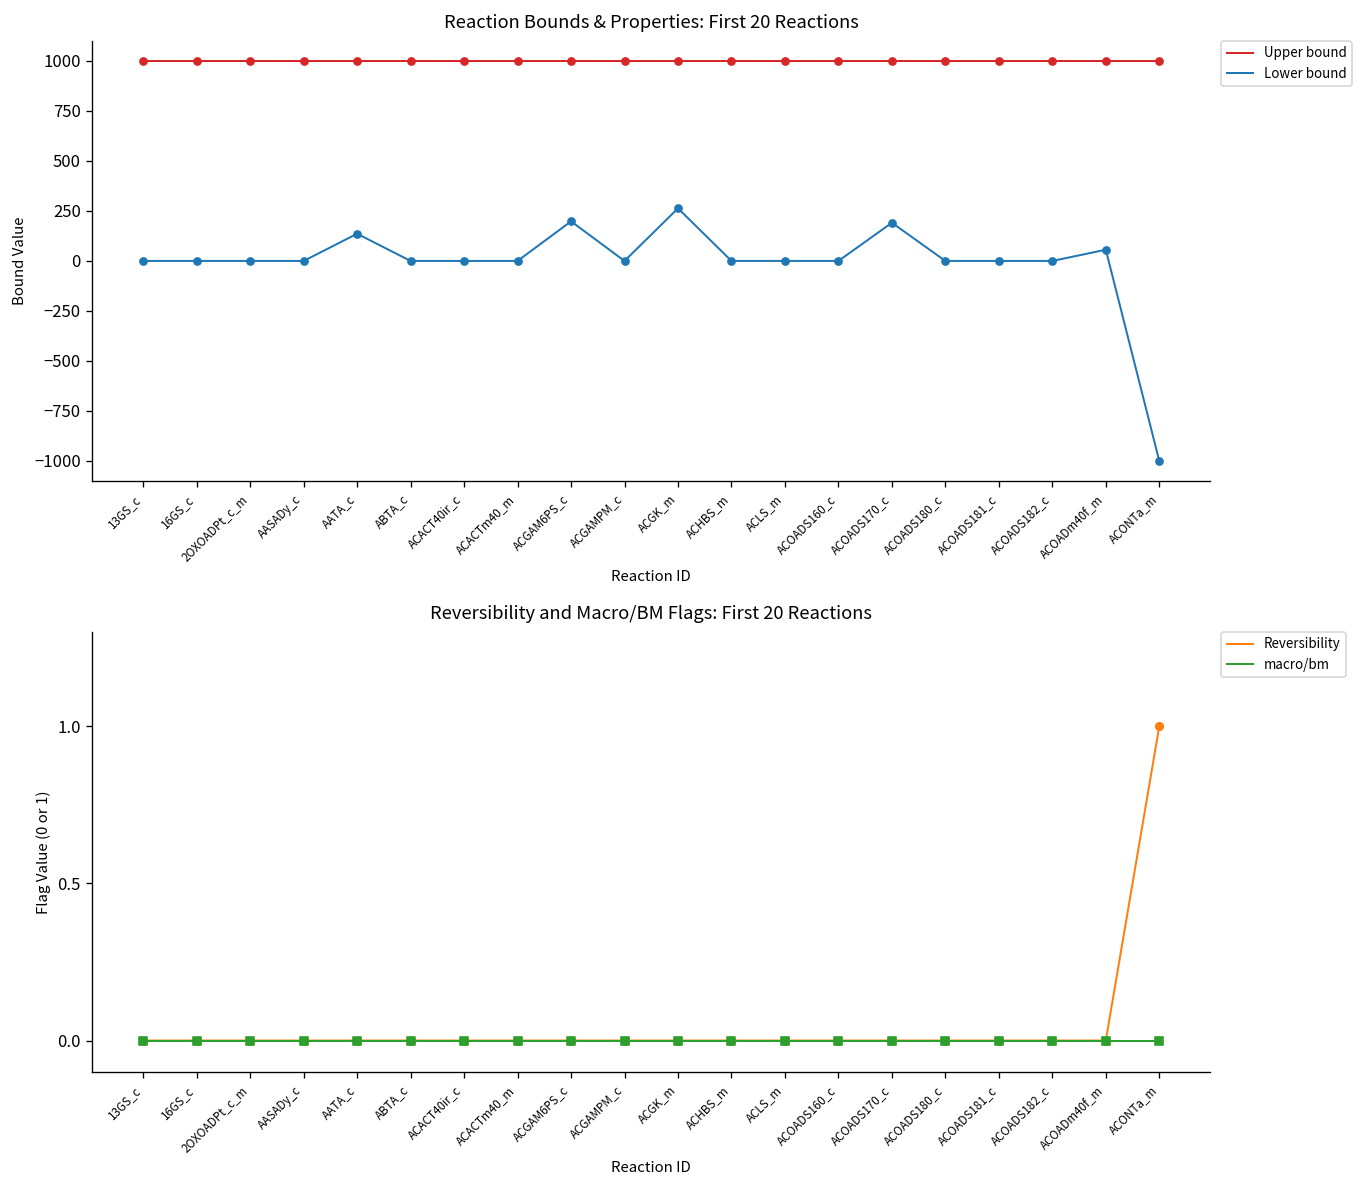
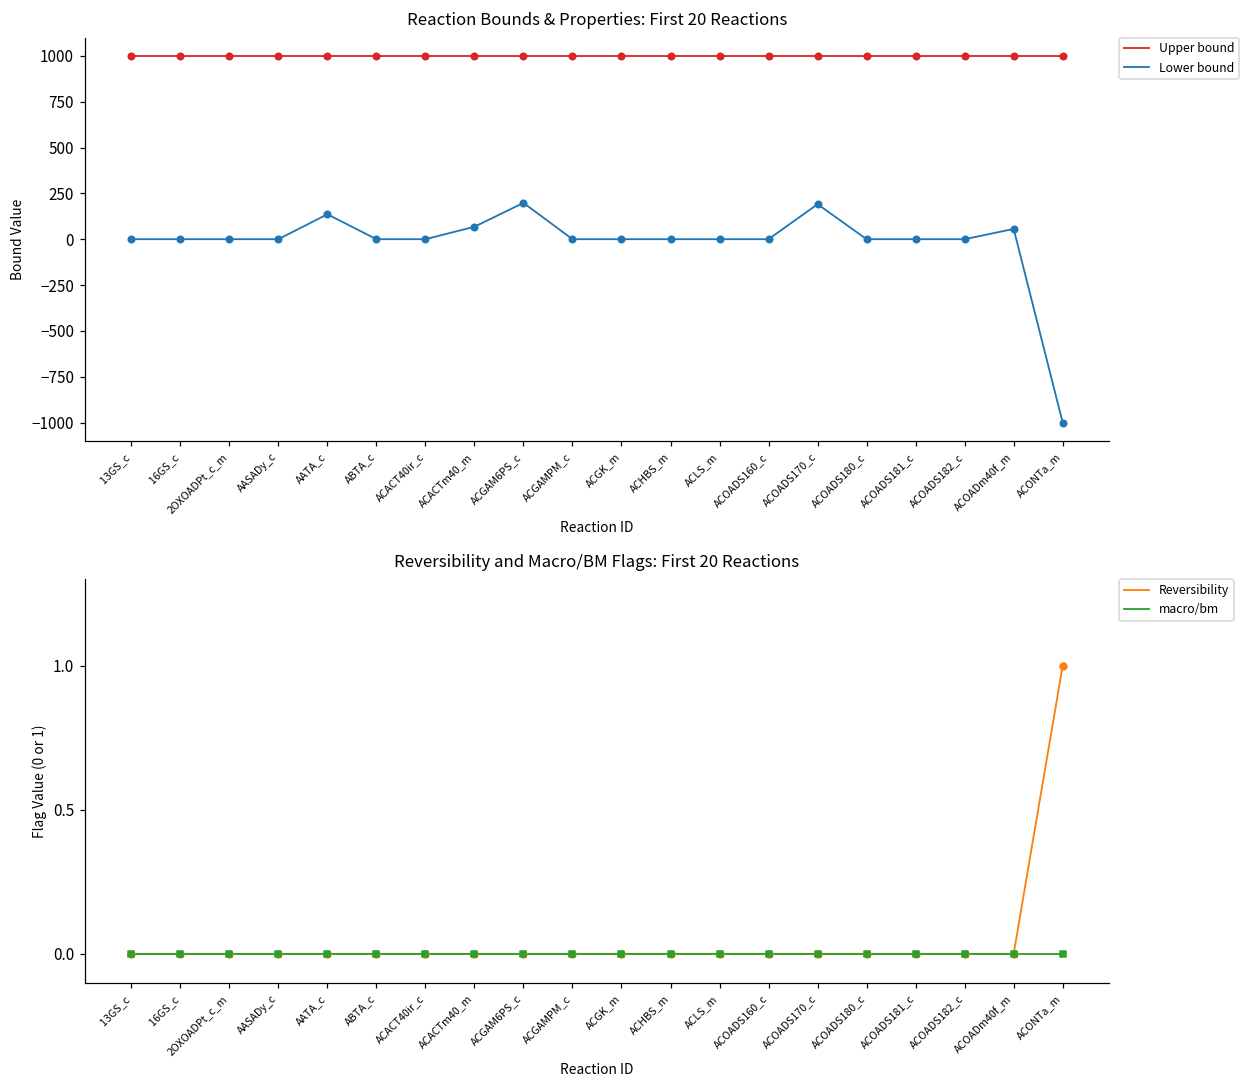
  {
    "Reaction Bounds & Properties: First 20 Reactions": {
      "Upper bound": {
        "13GS_c": 1000,
        "16GS_c": 1000,
        "2OXOADPt_c_m": 1000,
        "AASADy_c": 1000,
        "AATA_c": 1000,
        "ABTA_c": 1000,
        "ACACT40ir_c": 1000,
        "ACACTm40_m": 1000,
        "ACGAM6PS_c": 1000,
        "ACGAMPM_c": 1000,
        "ACGK_m": 1000,
        "ACHBS_m": 1000,
        "ACLS_m": 1000,
        "ACOADS160_c": 1000,
        "ACOADS170_c": 1000,
        "ACOADS180_c": 1000,
        "ACOADS181_c": 1000,
        "ACOADS182_c": 1000,
        "ACOADm40f_m": 1000,
        "ACONTa_m": 1000
      },
      "Lower bound": {
        "13GS_c": 0,
        "16GS_c": 0,
        "2OXOADPt_c_m": 0,
        "AASADy_c": 0,
        "AATA_c": 140,
        "ABTA_c": 0,
        "ACACT40ir_c": 0,
-       "ACACTm40_m": 0,
+       "ACACTm40_m": 70,
        "ACGAM6PS_c": 200,
        "ACGAMPM_c": 0,
-       "ACGK_m": 260,
+       "ACGK_m": 0,
        "ACHBS_m": 0,
        "ACLS_m": 0,
        "ACOADS160_c": 0,
        "ACOADS170_c": 190,
        "ACOADS180_c": 0,
        "ACOADS181_c": 0,
        "ACOADS182_c": 0,
        "ACOADm40f_m": 60,
        "ACONTa_m": -1000
      }
    },
    "Reversibility and Macro/BM Flags: First 20 Reactions": {
      "Reversibility": {
        "ACONTa_m": 1.00
      },
      "macro/bm": {
        "ACONTa_m": 0.00
      }
    }
  }
